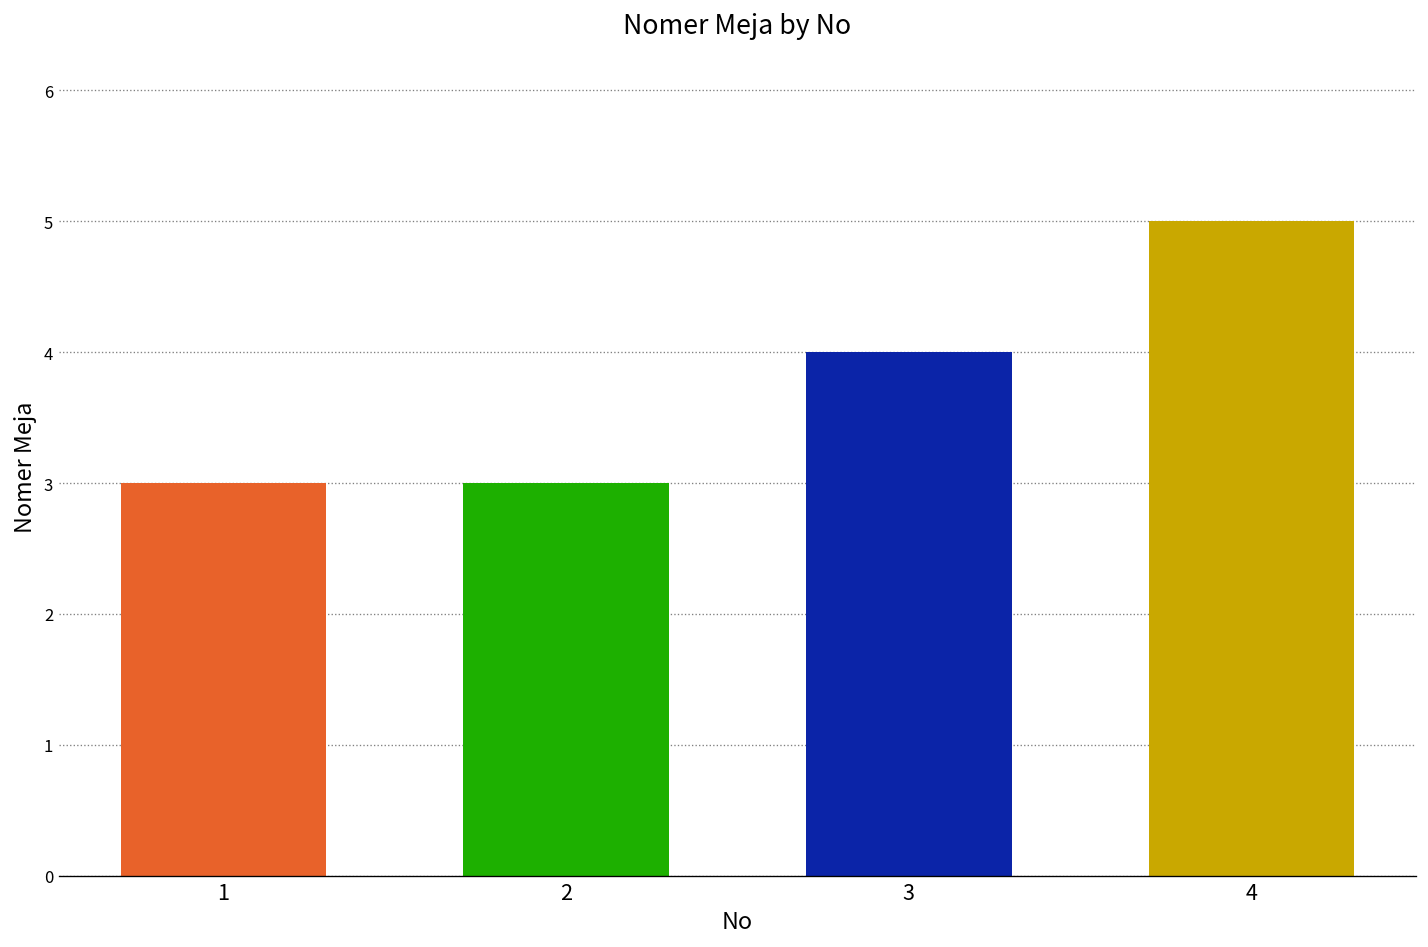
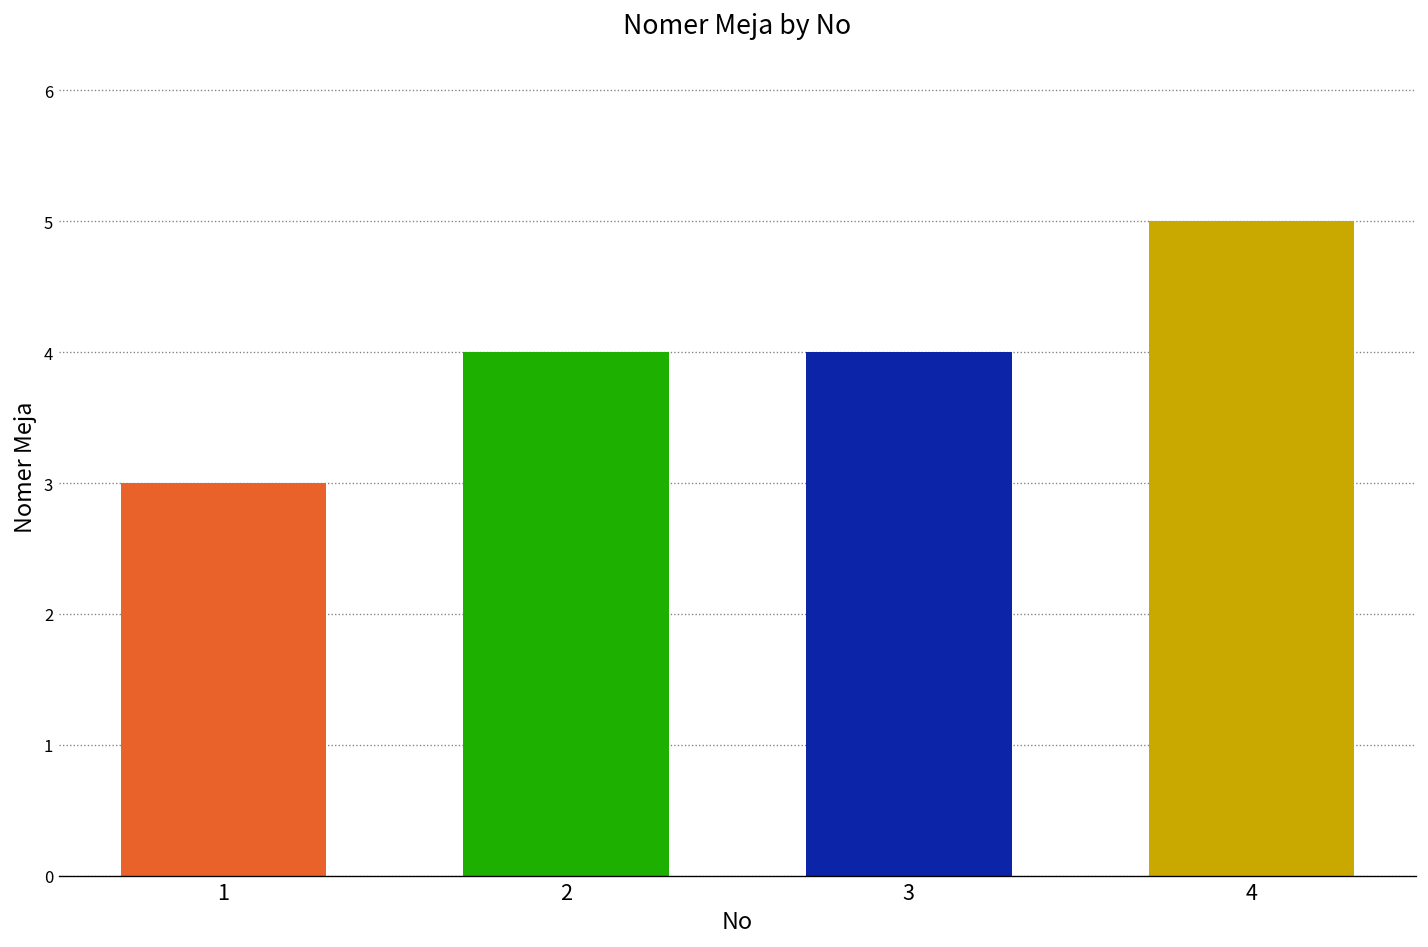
  {
    "1": 3,
-   "2": 3,
+   "2": 4,
    "3": 4,
    "4": 5
  }
